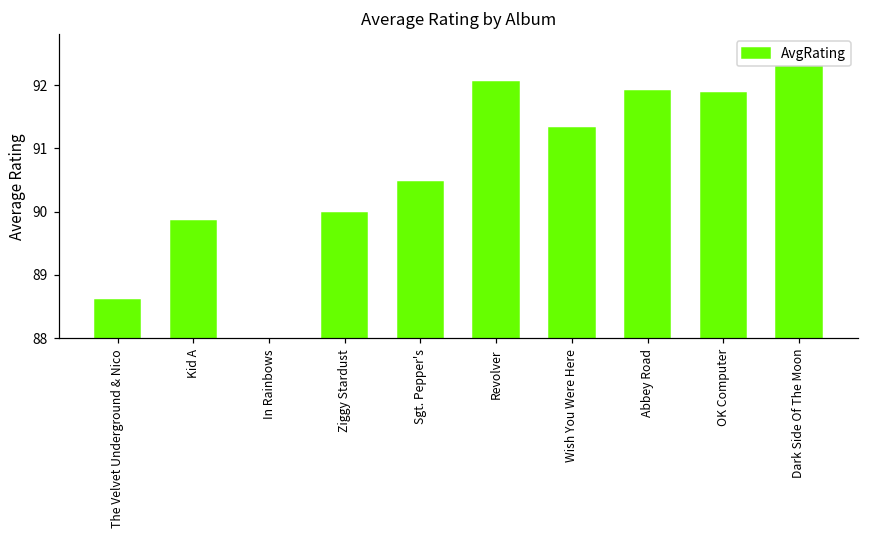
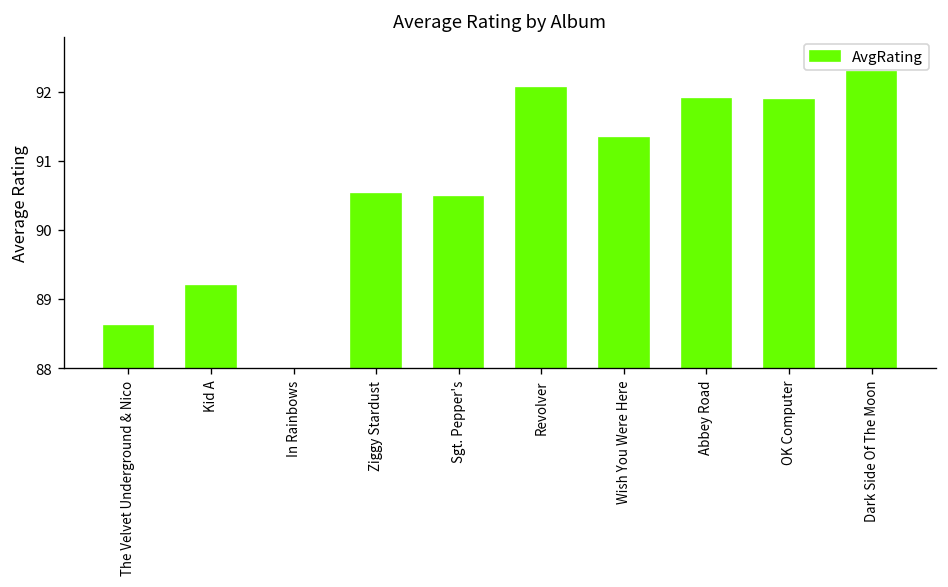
  {
    "The Velvet Underground & Nico": 88.6,
-   "Kid A": 89.9,
-   "Ziggy Stardust": 90.0,
+   "Kid A": 89.2,
+   "Ziggy Stardust": 90.5,
    "Sgt. Pepper's": 90.5,
    "Revolver": 92.1,
    "Wish You Were Here": 91.3,
    "Abbey Road": 91.9,
    "OK Computer": 91.9,
    "Dark Side Of The Moon": 92.3
  }
